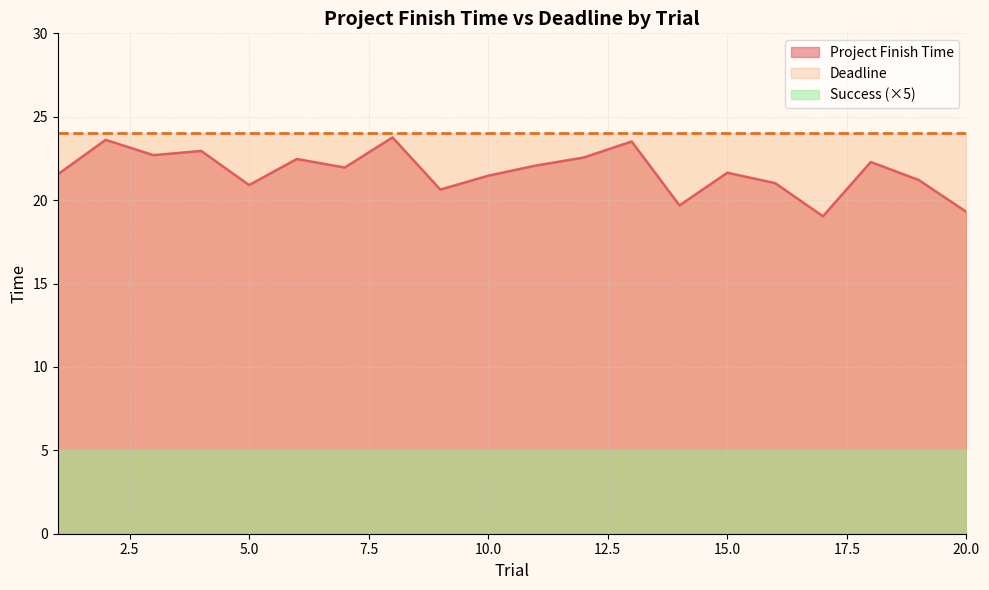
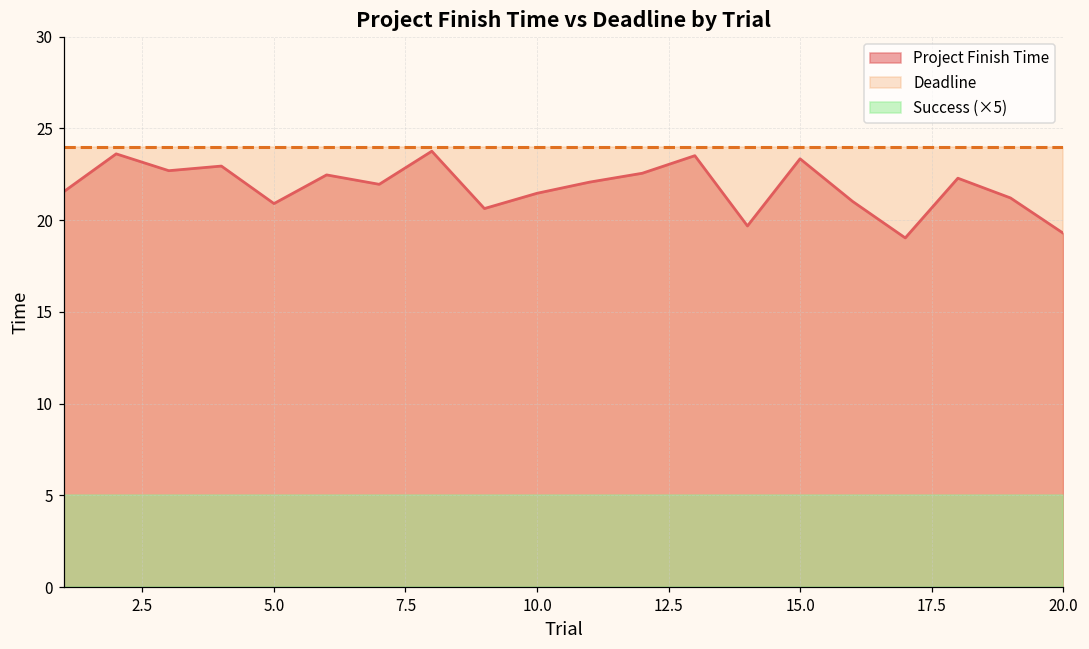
  {
    "Project Finish Time": {
      "5.0": 20.9,
      "10.0": 21.5,
-     "15.0": 21.6,
+     "15.0": 23.3,
      "20.0": 19.3
    },
    "Deadline": {
      "5.0": 24.0,
      "10.0": 24.0,
      "15.0": 24.0,
      "20.0": 24.0
    },
    "Success (×5)": {
      "5.0": 5.0,
      "10.0": 5.0,
      "15.0": 5.0,
      "20.0": 5.0
    }
  }
